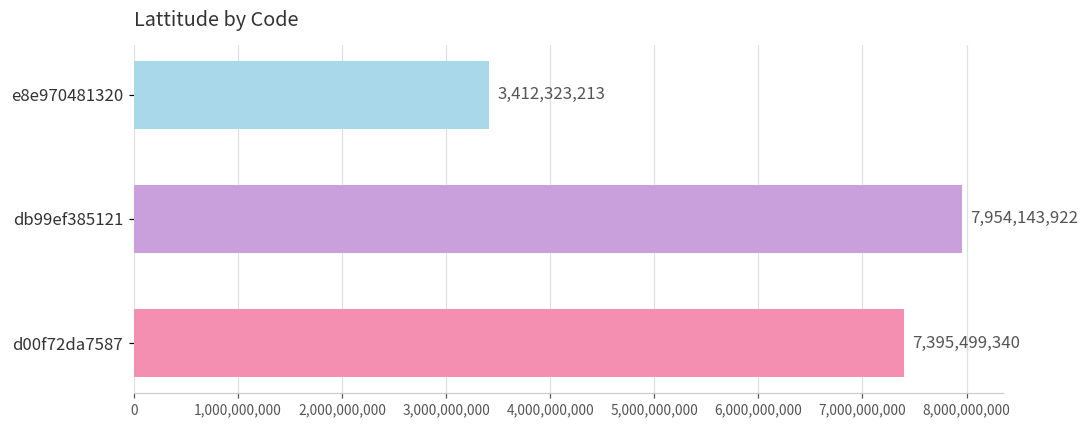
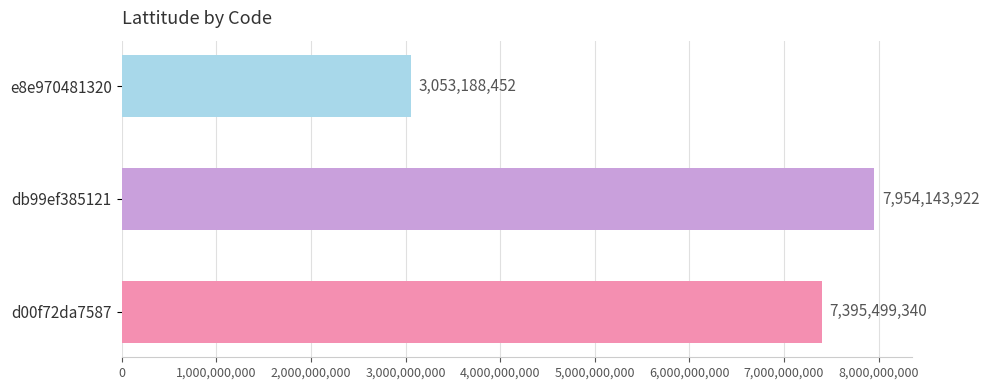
  {
-   "e8e970481320": "3,412,323,213",
+   "e8e970481320": "3,053,188,452",
    "db99ef385121": "7,954,143,922",
    "d00f72da7587": "7,395,499,340"
  }
